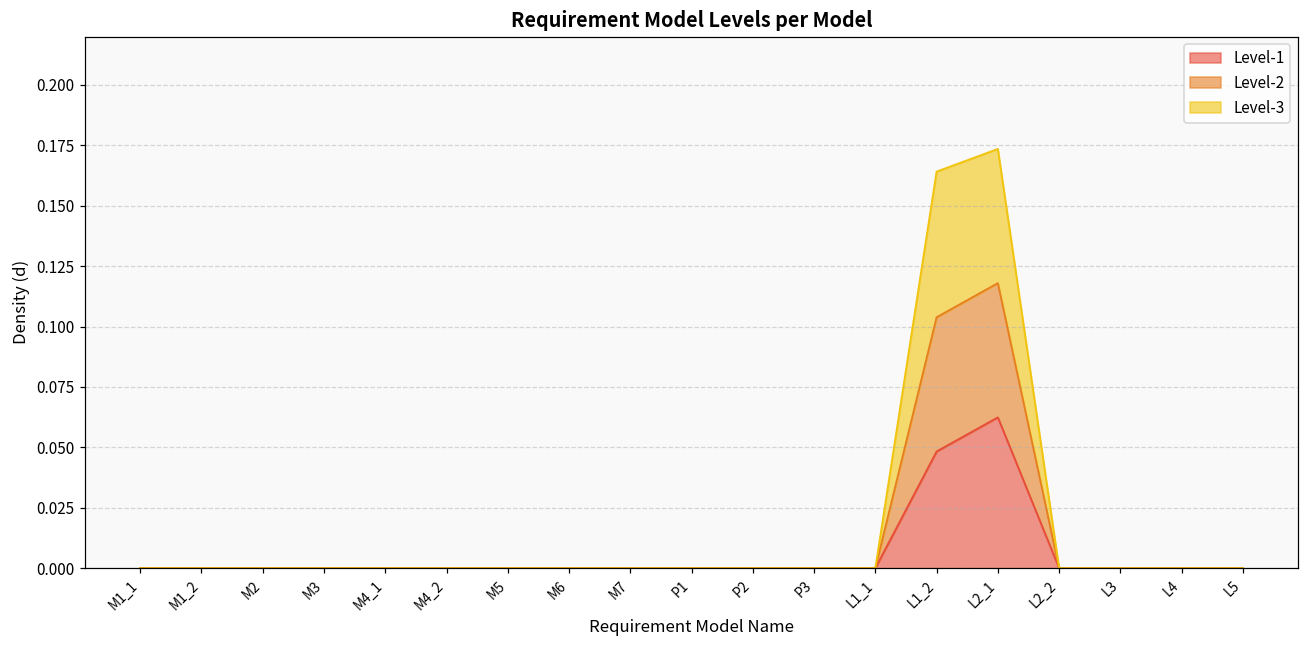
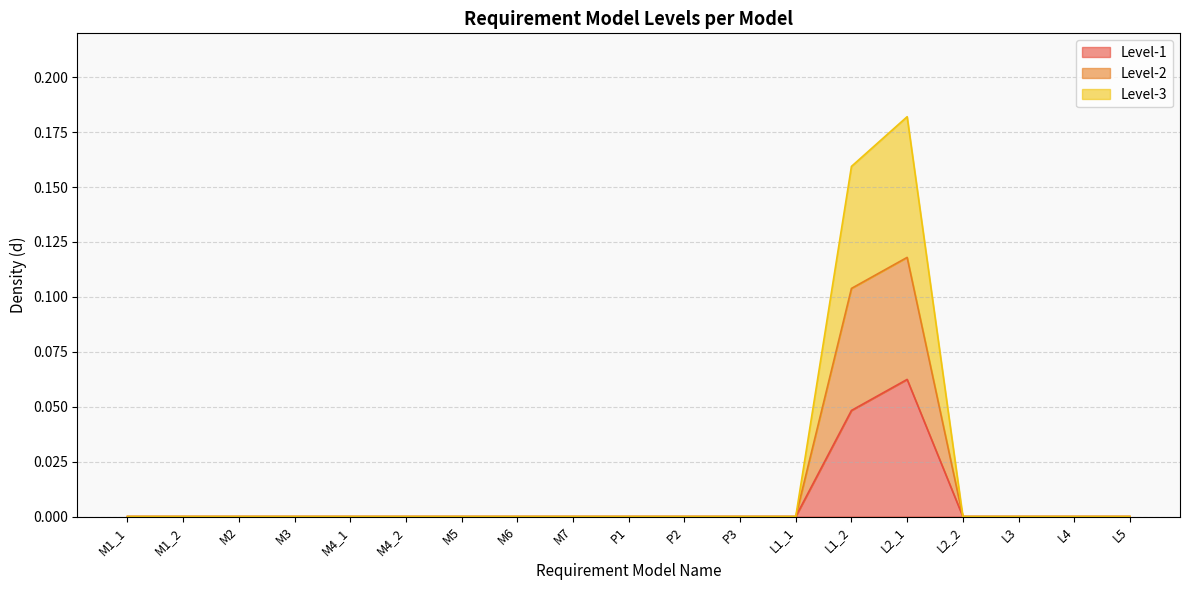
  {
    "Level-3": {
-     "L1_2": 0.060,
-     "L2_1": 0.056
+     "L1_2": 0.056,
+     "L2_1": 0.064
    }
  }
